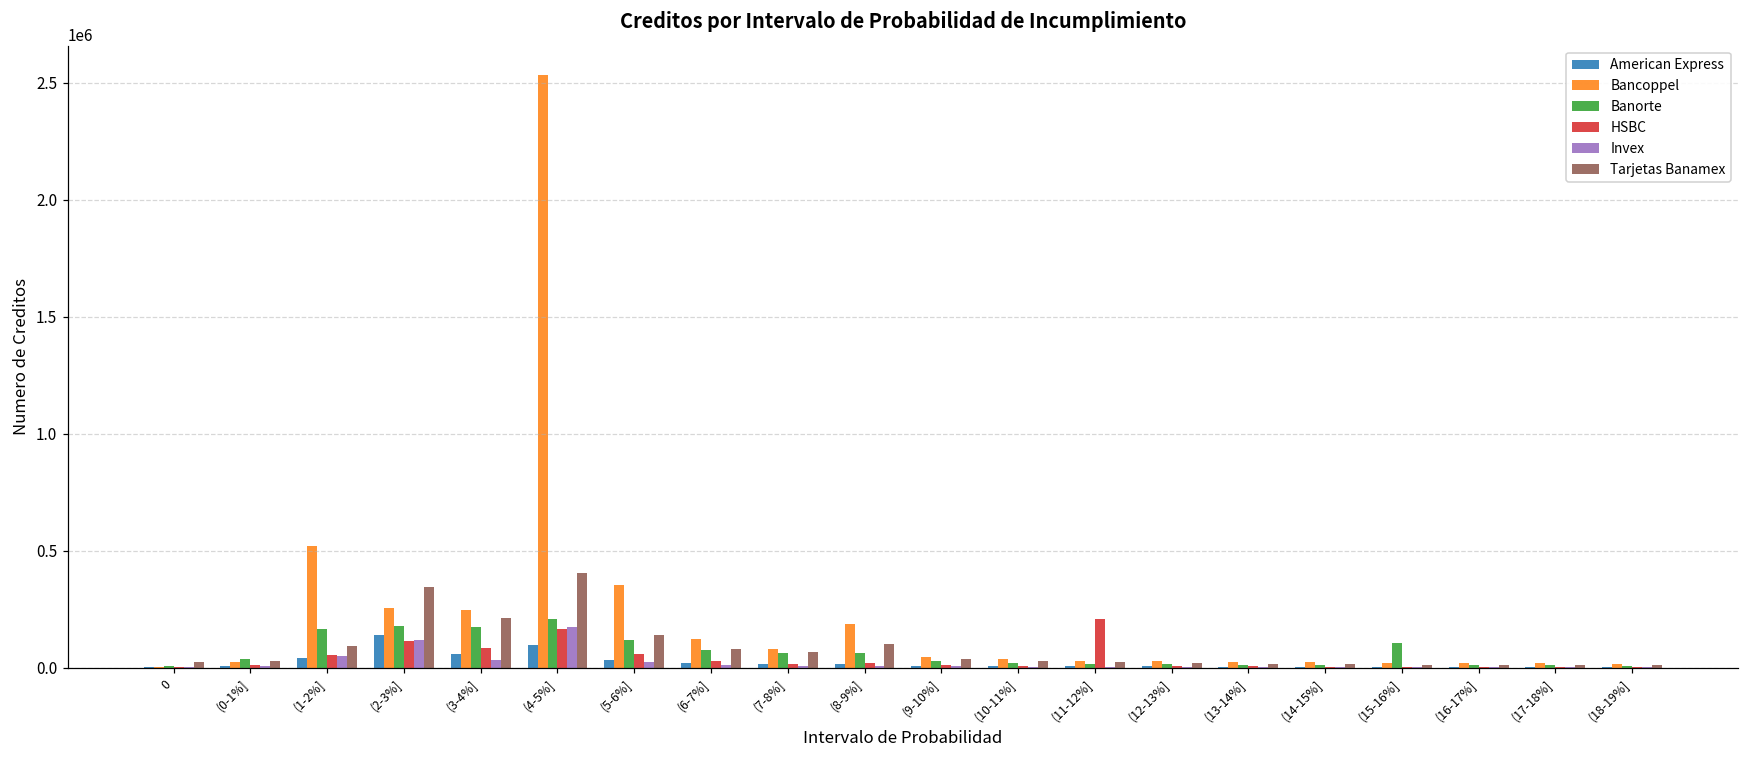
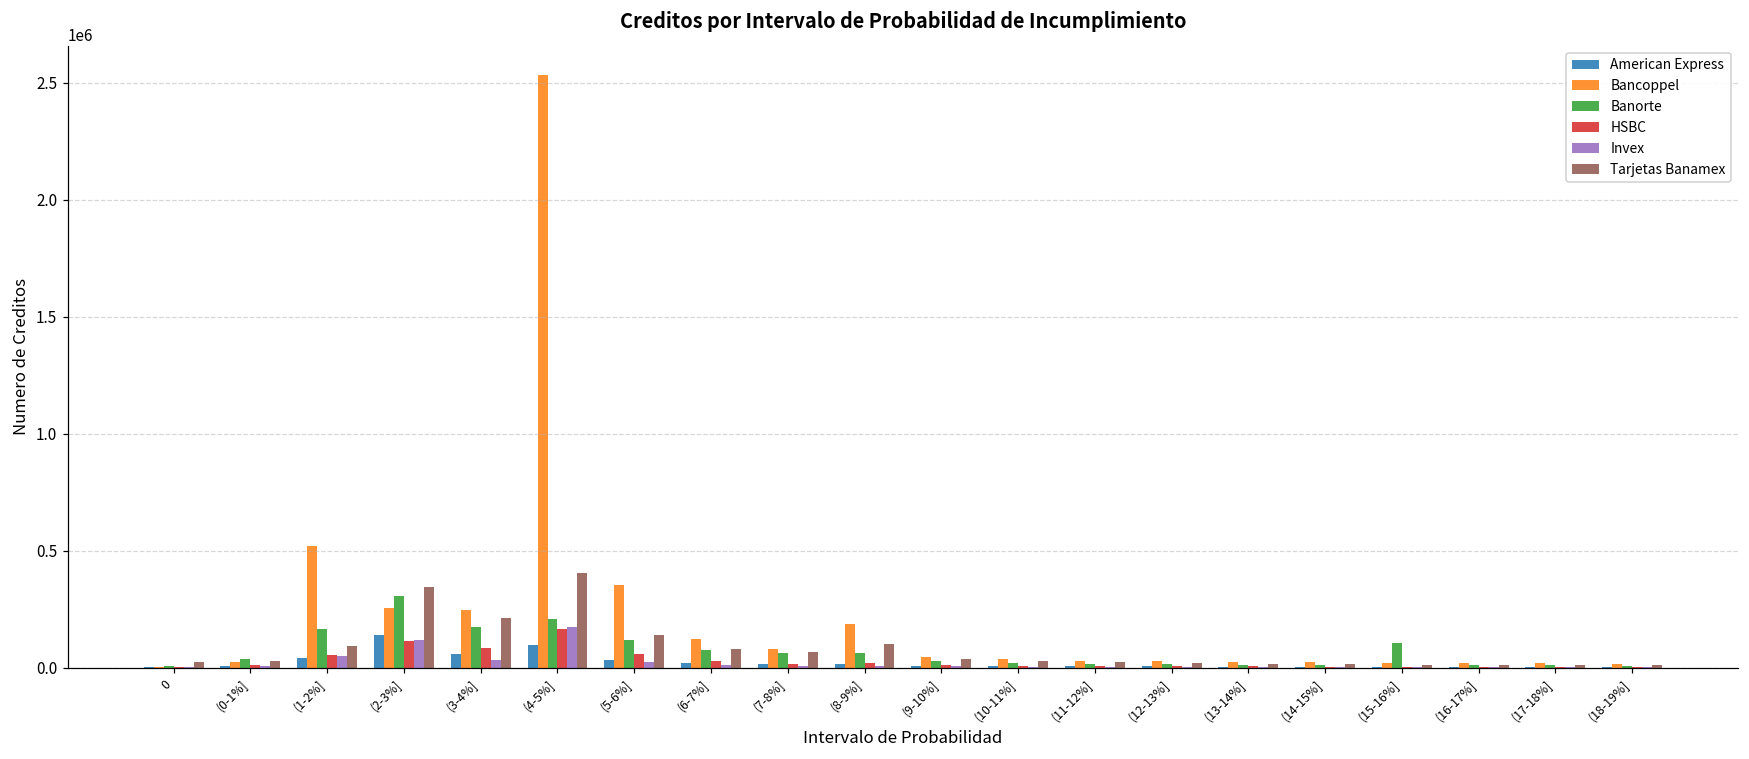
  {
    "American Express": {
      "(1-2%]": 40000,
      "(2-3%]": 140000,
      "(3-4%]": 60000,
      "(4-5%]": 100000,
      "(5-6%]": 30000,
      "(6-7%]": 20000,
      "(7-8%]": 10000,
      "(8-9%]": 10000
    },
    "Bancoppel": {
      "(0-1%]": 20000,
      "(1-2%]": 520000,
      "(2-3%]": 250000,
      "(3-4%]": 250000,
      "(4-5%]": 2530000,
      "(5-6%]": 350000,
      "(6-7%]": 120000,
      "(7-8%]": 80000,
      "(8-9%]": 190000,
      "(9-10%]": 40000,
      "(10-11%]": 40000,
      "(11-12%]": 30000,
      "(12-13%]": 30000,
      "(13-14%]": 20000,
      "(14-15%]": 20000,
      "(15-16%]": 20000,
      "(16-17%]": 20000,
      "(17-18%]": 20000,
      "(18-19%]": 20000
    },
    "Banorte": {
      "(0-1%]": 40000,
      "(1-2%]": 160000,
-     "(2-3%]": 180000,
+     "(2-3%]": 310000,
      "(3-4%]": 170000,
      "(4-5%]": 210000,
      "(5-6%]": 120000,
      "(6-7%]": 70000,
      "(7-8%]": 60000,
      "(8-9%]": 60000,
      "(9-10%]": 30000,
      "(10-11%]": 20000,
      "(11-12%]": 20000,
      "(12-13%]": 10000,
      "(15-16%]": 100000
    },
    "HSBC": {
      "(1-2%]": 50000,
      "(2-3%]": 110000,
      "(3-4%]": 80000,
      "(4-5%]": 160000,
      "(5-6%]": 60000,
      "(6-7%]": 30000,
      "(7-8%]": 20000,
      "(8-9%]": 20000,
      "(9-10%]": 10000,
-     "(11-12%]": 210000
+     "(11-12%]": 10000
    },
    "Invex": {
      "(1-2%]": 50000,
      "(2-3%]": 120000,
      "(3-4%]": 30000,
      "(4-5%]": 170000,
      "(5-6%]": 20000
    },
    "Tarjetas Banamex": {
      "0": 20000,
      "(0-1%]": 30000,
      "(1-2%]": 90000,
      "(2-3%]": 350000,
      "(3-4%]": 210000,
      "(4-5%]": 410000,
      "(5-6%]": 140000,
      "(6-7%]": 80000,
      "(7-8%]": 70000,
      "(8-9%]": 100000,
      "(9-10%]": 30000,
      "(10-11%]": 30000,
      "(11-12%]": 20000,
      "(12-13%]": 20000,
      "(13-14%]": 10000,
      "(14-15%]": 10000,
      "(15-16%]": 10000,
      "(16-17%]": 10000
    }
  }
